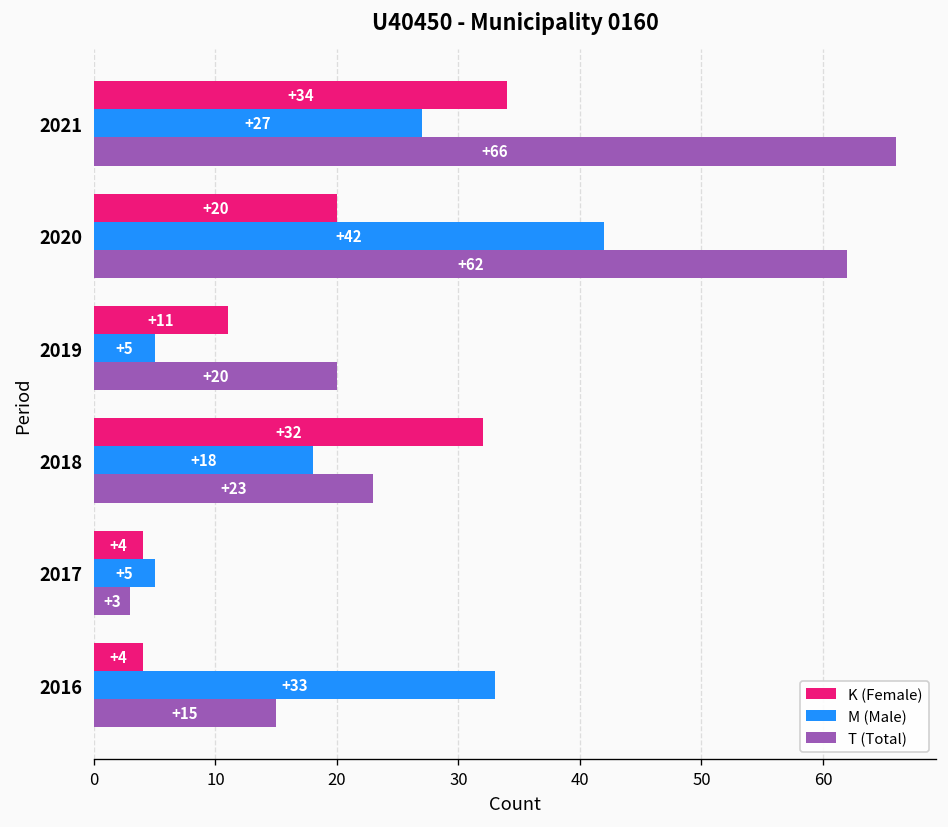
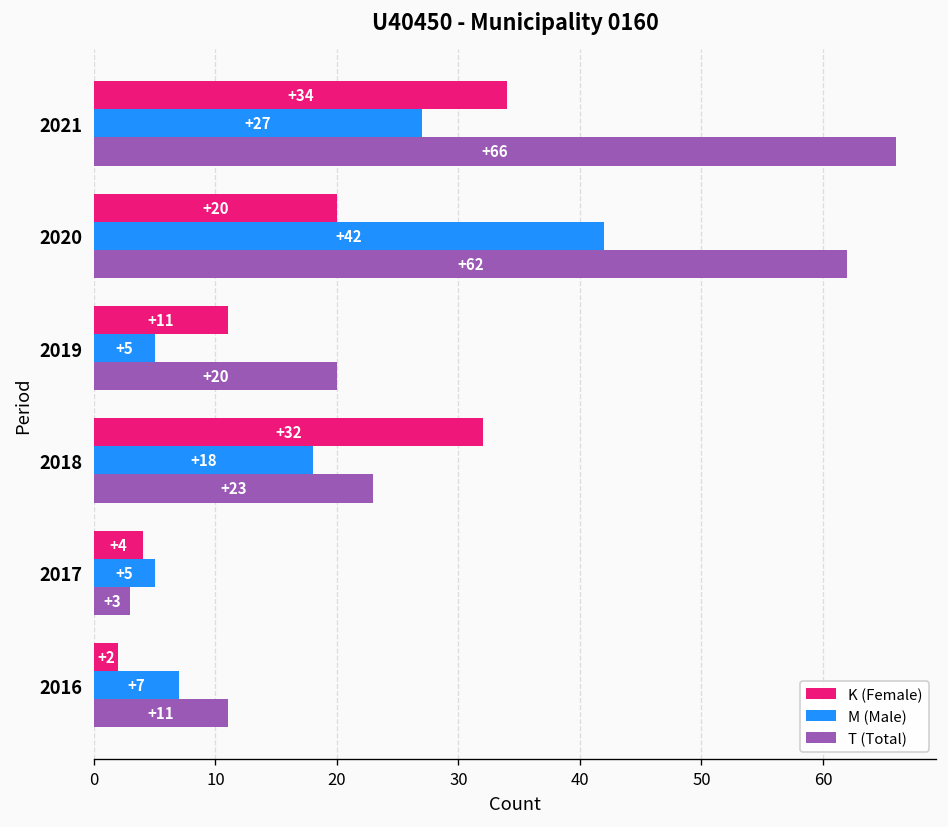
  {
    "K (Female)": {
      "2021": "+34",
      "2020": "+20",
      "2019": "+11",
      "2018": "+32",
      "2017": "+4",
-     "2016": "+4"
+     "2016": "+2"
    },
    "M (Male)": {
      "2021": "+27",
      "2020": "+42",
      "2019": "+5",
      "2018": "+18",
      "2017": "+5",
-     "2016": "+33"
+     "2016": "+7"
    },
    "T (Total)": {
      "2021": "+66",
      "2020": "+62",
      "2019": "+20",
      "2018": "+23",
      "2017": "+3",
-     "2016": "+15"
+     "2016": "+11"
    }
  }
